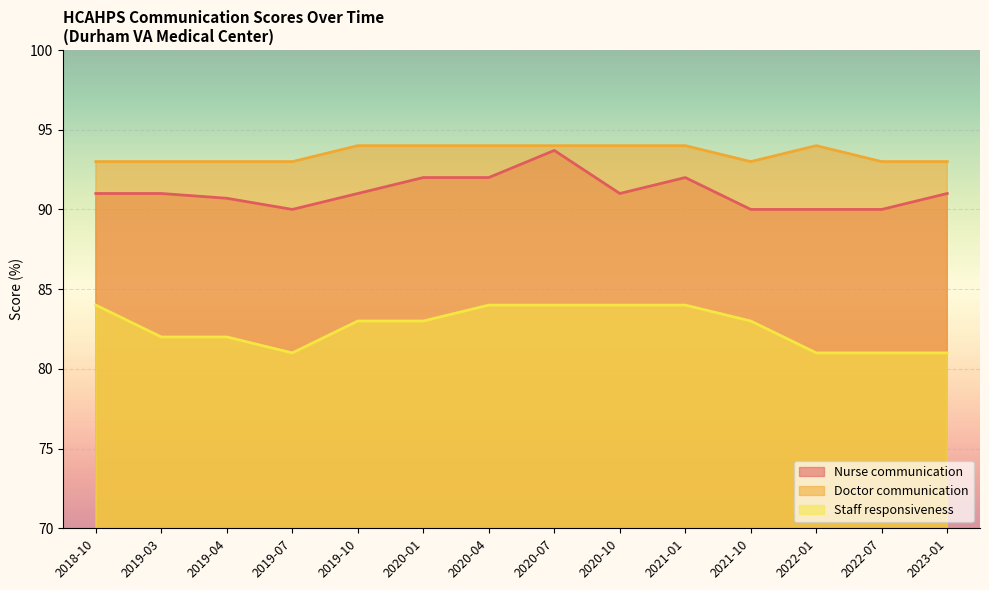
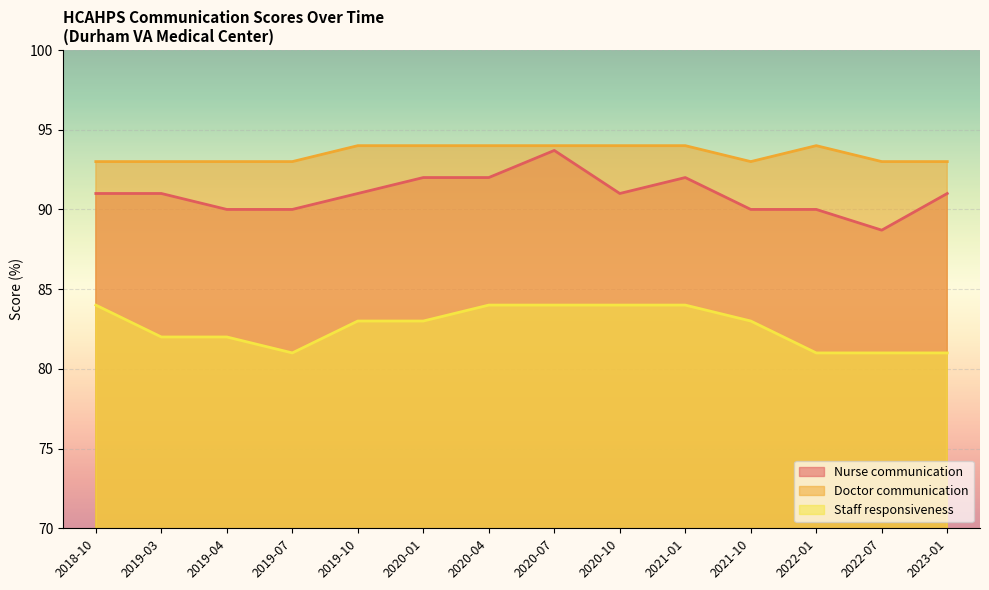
  {
    "Nurse communication": {
      "2018-10": 91.0,
      "2019-03": 91.0,
-     "2019-04": 90.7,
+     "2019-04": 90.0,
      "2019-07": 90.0,
      "2019-10": 91.0,
      "2020-01": 92.0,
      "2020-04": 92.0,
      "2020-07": 93.7,
      "2020-10": 91.0,
      "2021-01": 92.0,
      "2021-10": 90.0,
      "2022-01": 90.0,
-     "2022-07": 90.0,
+     "2022-07": 88.7,
      "2023-01": 91.0
    }
  }
